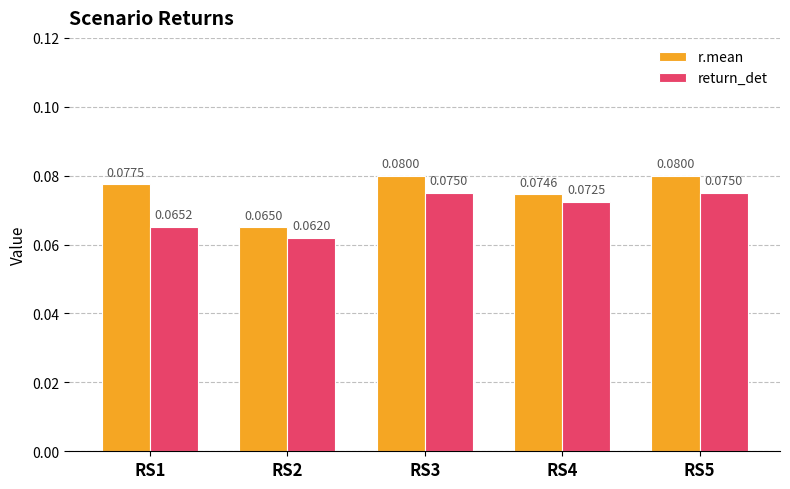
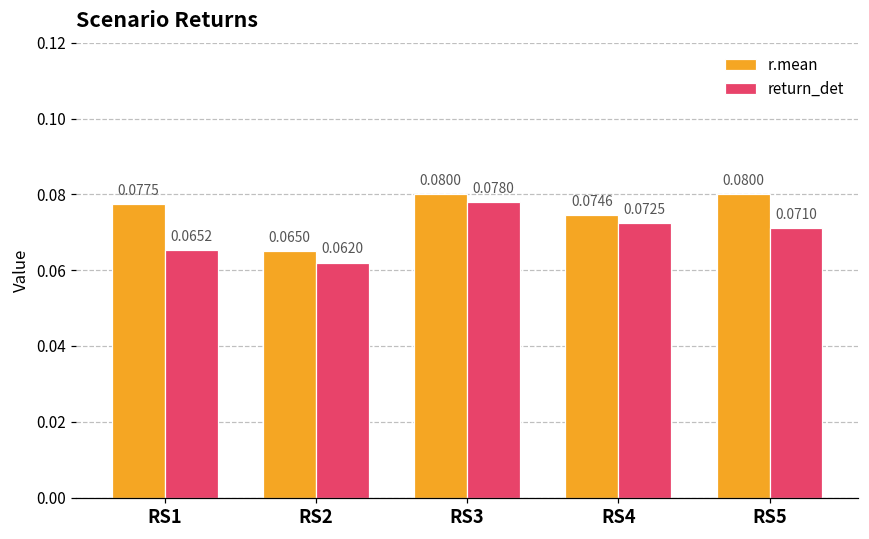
  {
    "r.mean": {
      "RS1": 0.0775,
      "RS2": 0.0650,
      "RS3": 0.0800,
      "RS4": 0.0746,
      "RS5": 0.0800
    },
    "return_det": {
      "RS1": 0.0652,
      "RS2": 0.0620,
-     "RS3": 0.0750,
+     "RS3": 0.0780,
      "RS4": 0.0725,
-     "RS5": 0.0750
+     "RS5": 0.0710
    }
  }
